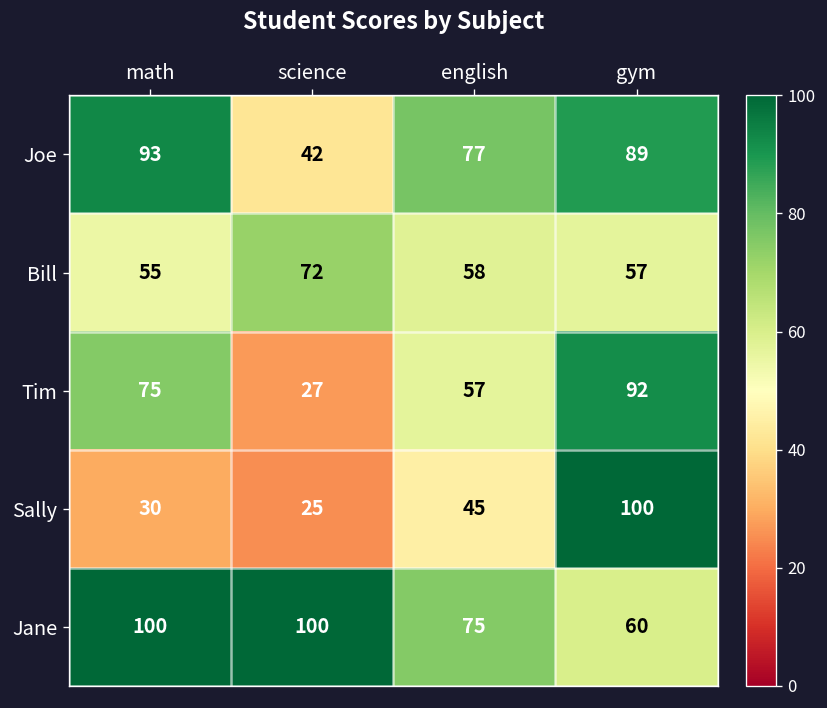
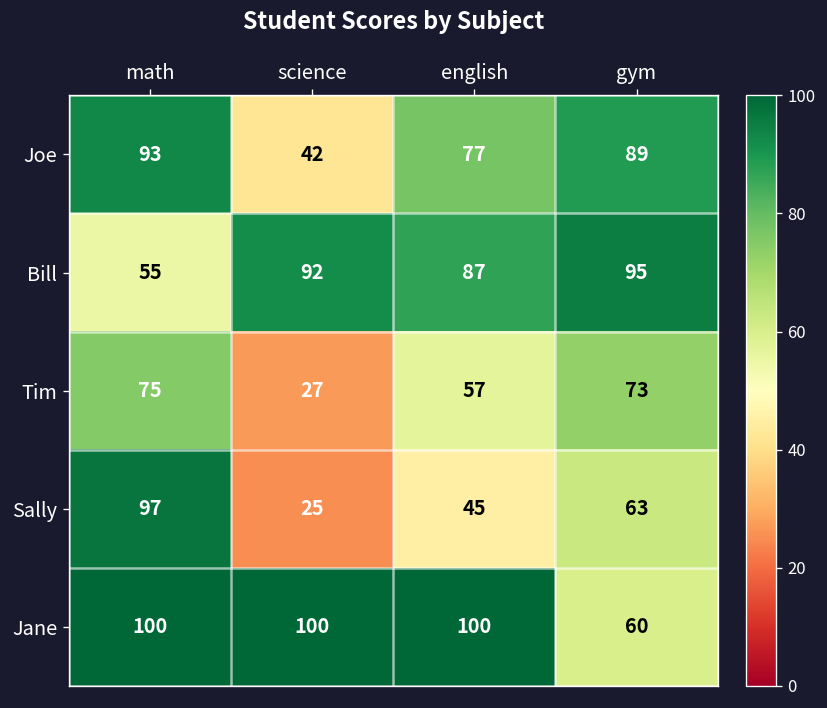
  {
    "Joe": {
      "math": 93,
      "science": 42,
      "english": 77,
      "gym": 89
    },
    "Bill": {
      "math": 55,
-     "science": 72,
-     "english": 58,
-     "gym": 57
+     "science": 92,
+     "english": 87,
+     "gym": 95
    },
    "Tim": {
      "math": 75,
      "science": 27,
      "english": 57,
-     "gym": 92
+     "gym": 73
    },
    "Sally": {
-     "math": 30,
+     "math": 97,
      "science": 25,
      "english": 45,
-     "gym": 100
+     "gym": 63
    },
    "Jane": {
      "math": 100,
      "science": 100,
-     "english": 75,
+     "english": 100,
      "gym": 60
    }
  }
